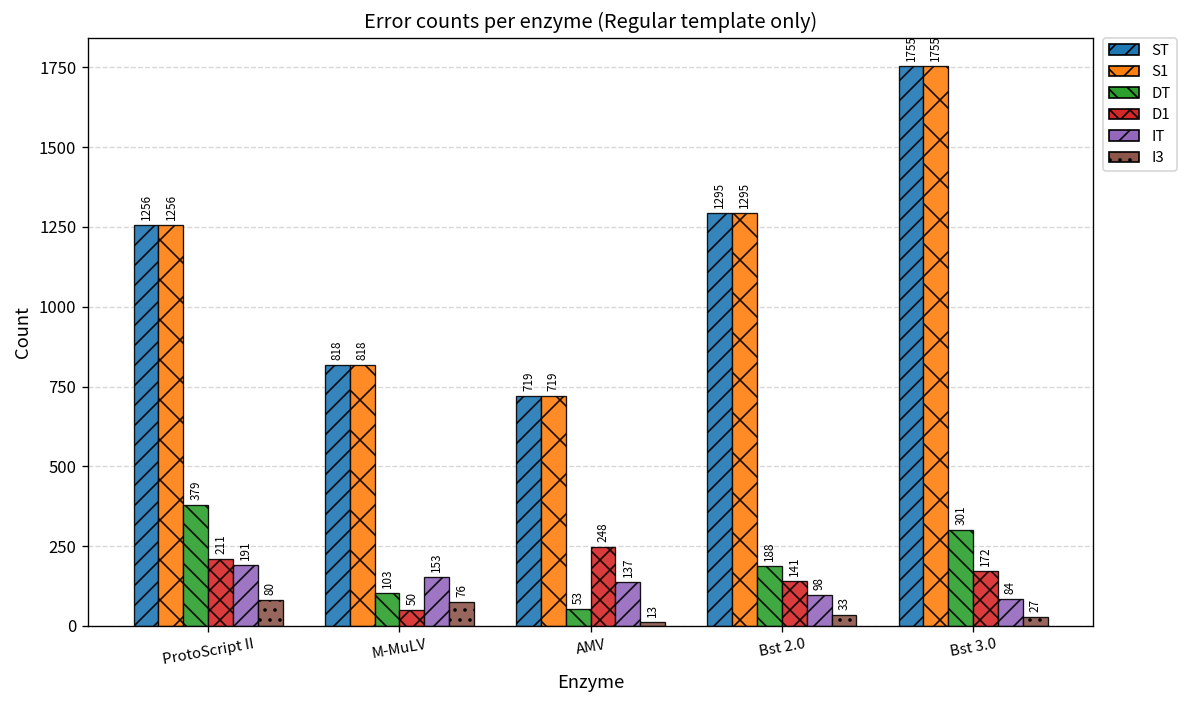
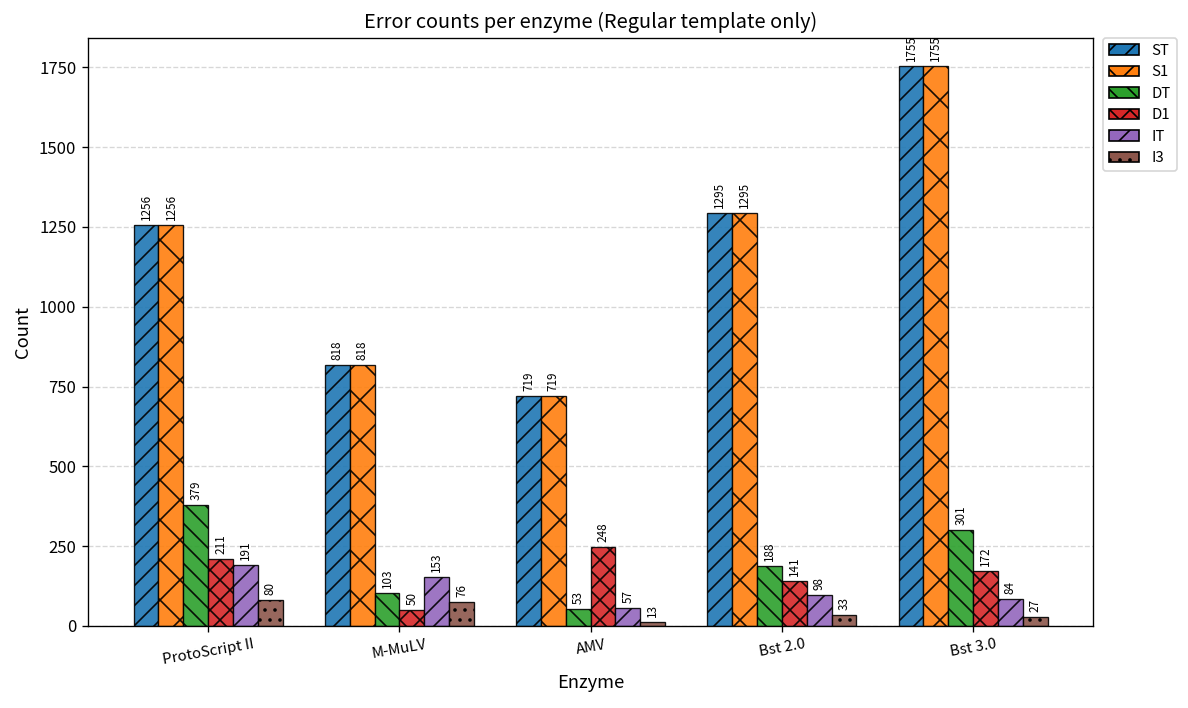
  {
    "ST": {
      "ProtoScript II": 1256,
      "M-MuLV": 818,
      "AMV": 719,
      "Bst 2.0": 1295,
      "Bst 3.0": 1755
    },
    "S1": {
      "ProtoScript II": 1256,
      "M-MuLV": 818,
      "AMV": 719,
      "Bst 2.0": 1295,
      "Bst 3.0": 1755
    },
    "DT": {
      "ProtoScript II": 379,
      "M-MuLV": 103,
      "AMV": 53,
      "Bst 2.0": 188,
      "Bst 3.0": 301
    },
    "D1": {
      "ProtoScript II": 211,
      "M-MuLV": 50,
      "AMV": 248,
      "Bst 2.0": 141,
      "Bst 3.0": 172
    },
    "IT": {
      "ProtoScript II": 191,
      "M-MuLV": 153,
-     "AMV": 137,
+     "AMV": 57,
      "Bst 2.0": 98,
      "Bst 3.0": 84
    },
    "I3": {
      "ProtoScript II": 80,
      "M-MuLV": 76,
      "AMV": 13,
      "Bst 2.0": 33,
      "Bst 3.0": 27
    }
  }
